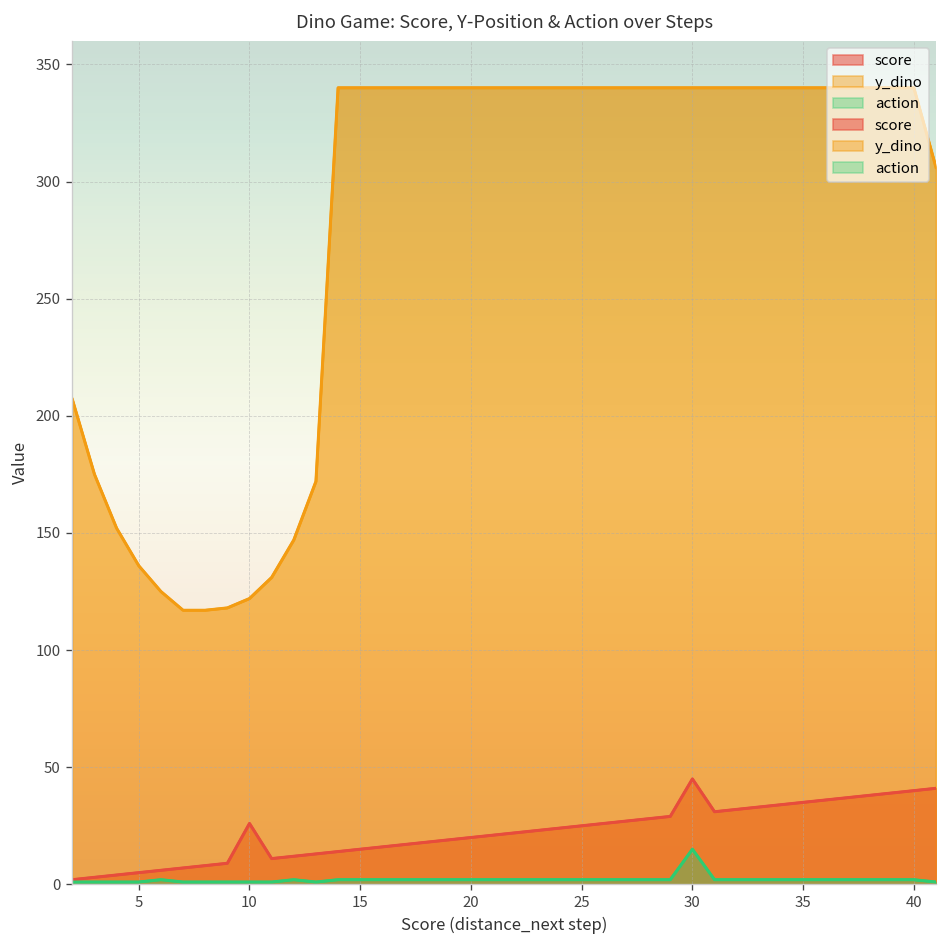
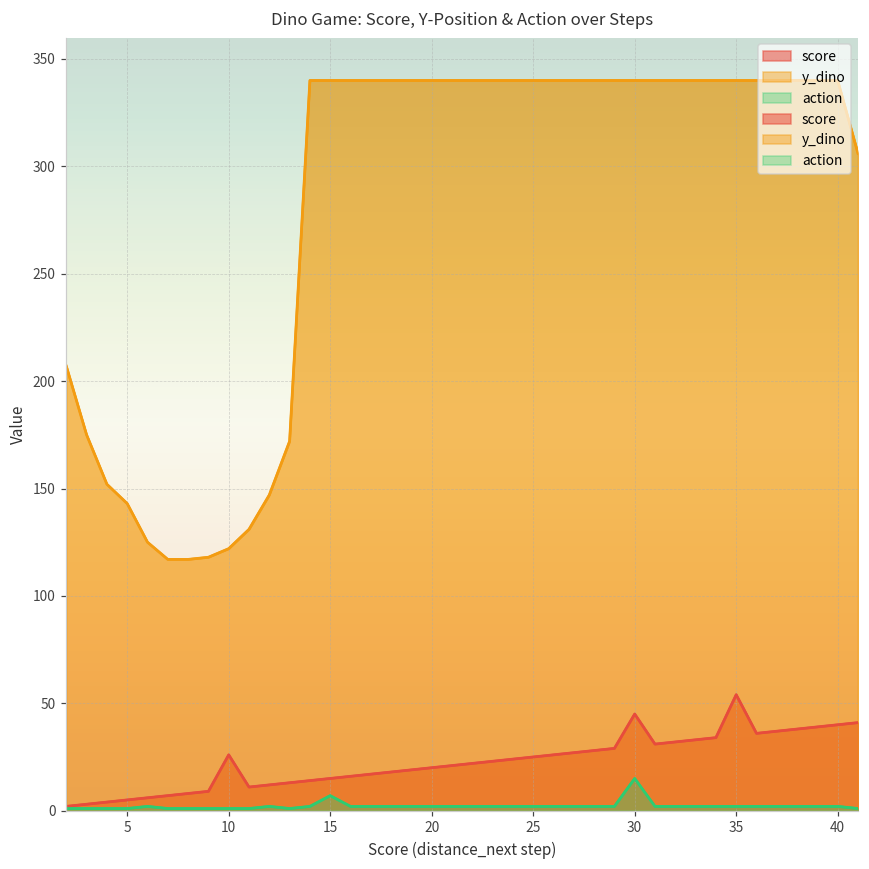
  {
    "score": {
      "5": 5,
      "10": 26,
      "15": 15,
      "20": 20,
      "25": 25,
      "30": 45,
-     "35": 35,
+     "35": 54,
      "40": 40
    },
    "y_dino": {
-     "5": 136,
+     "5": 143,
      "10": 122,
      "15": 340,
      "20": 340,
      "25": 340,
      "30": 340,
      "35": 340
    },
    "action": {
      "5": 1,
      "10": 1,
-     "15": 2,
+     "15": 7,
      "20": 2,
      "25": 2,
      "30": 15,
      "35": 2,
      "40": 2
    }
  }
